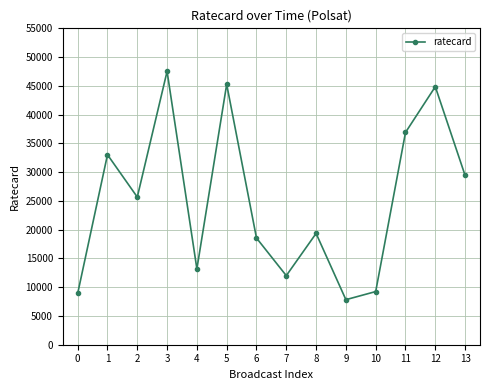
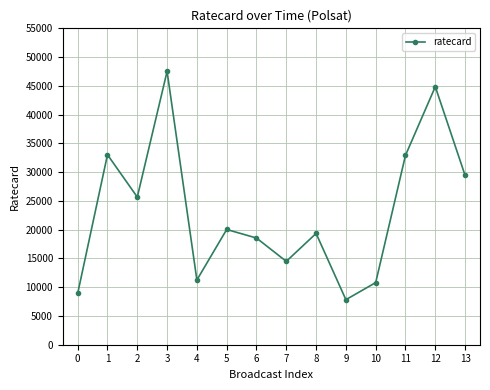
  {
    "0": 9000,
    "1": 33000,
    "2": 26000,
    "3": 48000,
-   "4": 13000,
-   "5": 45000,
+   "4": 11000,
+   "5": 20000,
    "6": 19000,
-   "7": 12000,
+   "7": 14000,
    "8": 19000,
    "9": 8000,
-   "10": 9000,
-   "11": 37000,
+   "10": 11000,
+   "11": 33000,
    "12": 45000,
    "13": 29000
  }
